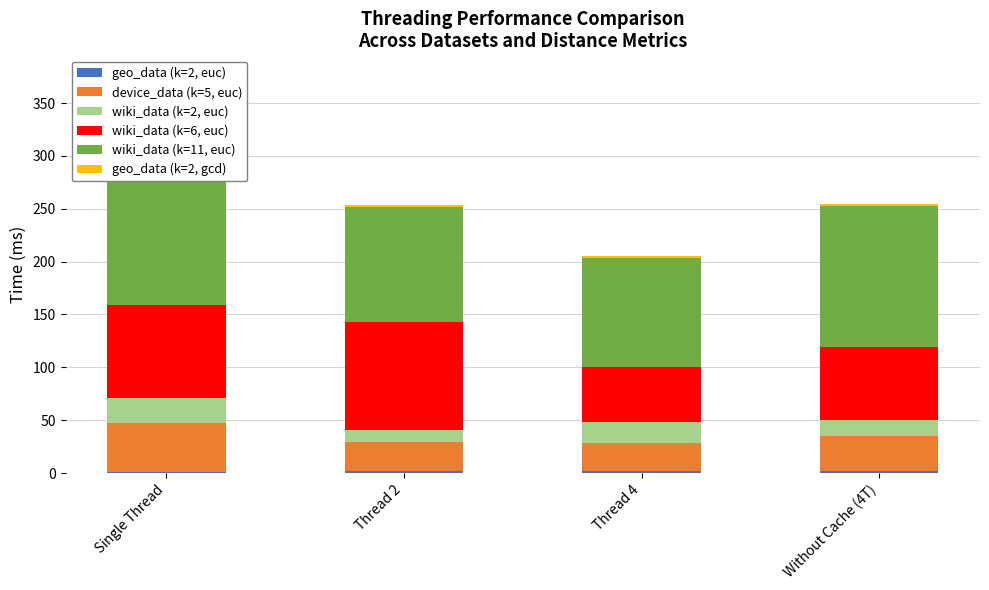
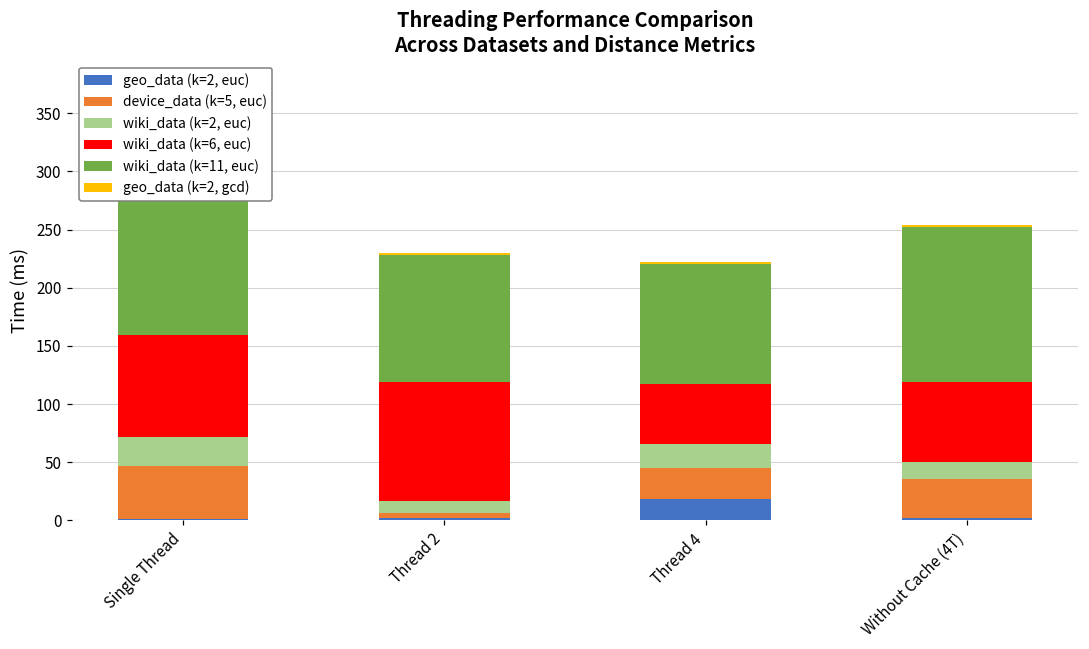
  {
    "geo_data (k=2, euc)": {
-     "Thread 4": 2
+     "Thread 4": 19
    },
    "device_data (k=5, euc)": {
      "Single Thread": 46,
-     "Thread 2": 28,
+     "Thread 2": 4,
      "Thread 4": 26,
      "Without Cache (4T)": 33
    },
    "wiki_data (k=2, euc)": {
      "Single Thread": 25,
      "Thread 2": 11,
      "Thread 4": 21,
      "Without Cache (4T)": 15
    },
    "wiki_data (k=6, euc)": {
      "Single Thread": 88,
      "Thread 2": 102,
      "Thread 4": 52,
      "Without Cache (4T)": 69
    },
    "wiki_data (k=11, euc)": {
      "Thread 2": 109,
      "Thread 4": 103,
      "Without Cache (4T)": 133
    }
  }
